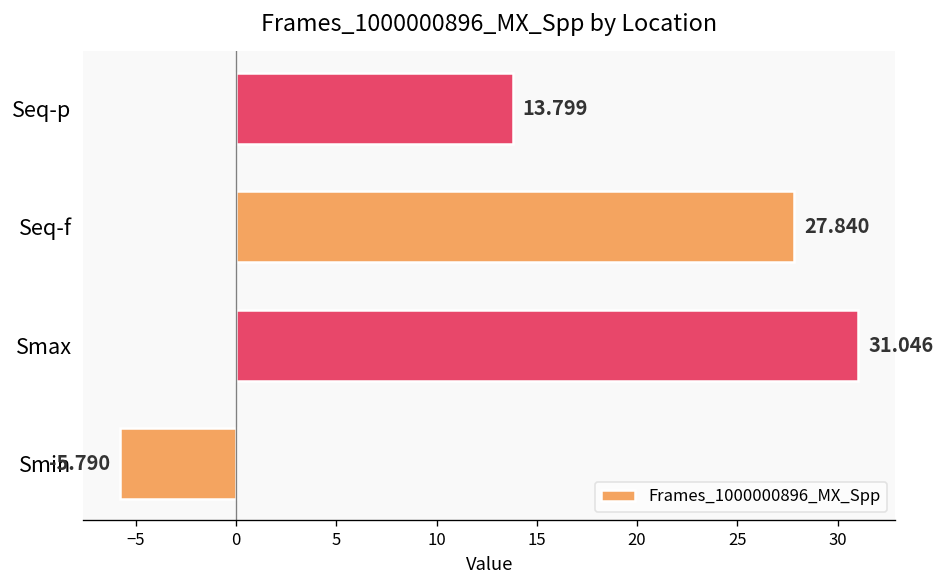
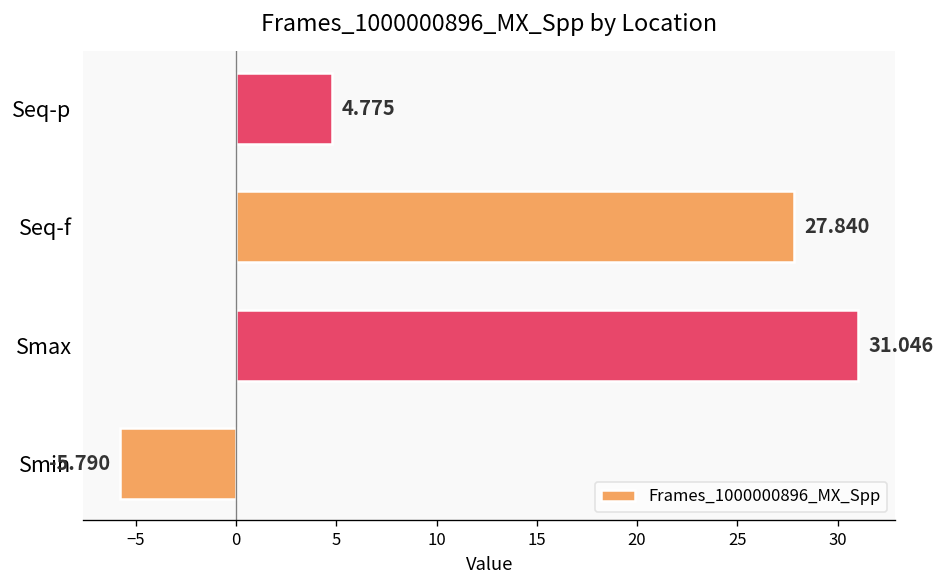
  {
-   "Seq-p": 13.799,
+   "Seq-p": 4.775,
    "Seq-f": 27.840,
    "Smax": 31.046,
    "Smin": -5.790
  }
